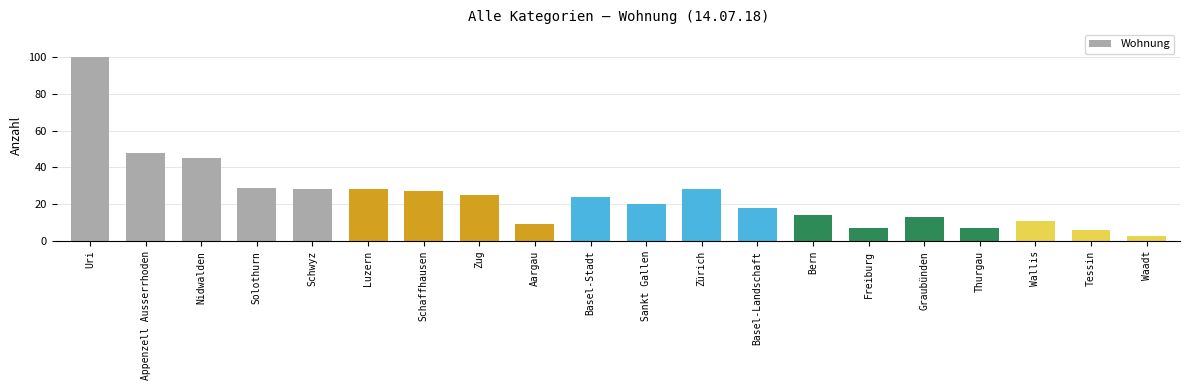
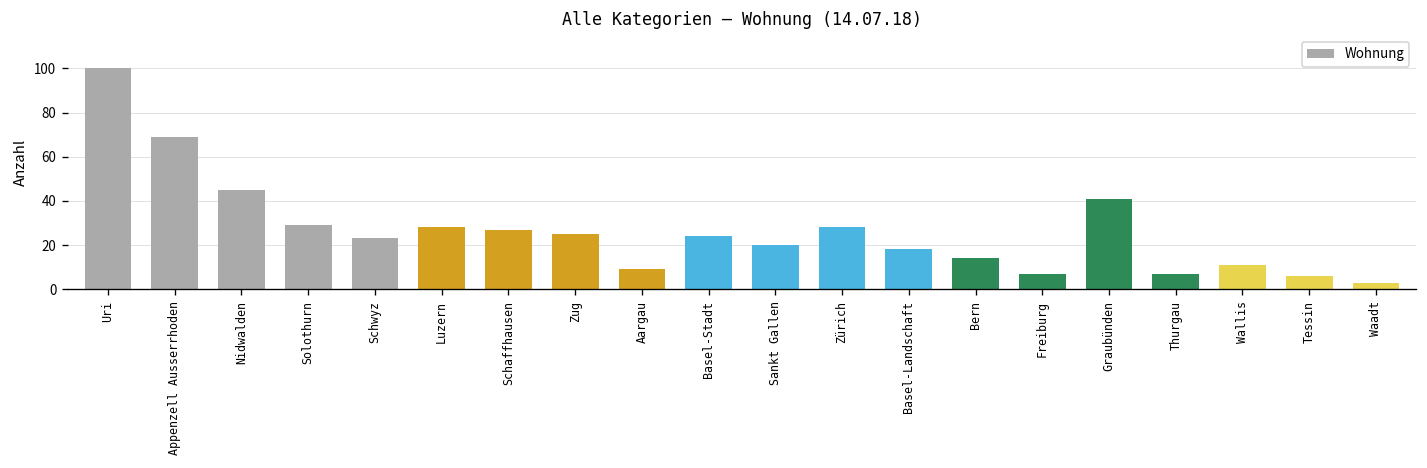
  {
    "Uri": 100,
-   "Appenzell Ausserrhoden": 48,
+   "Appenzell Ausserrhoden": 69,
    "Nidwalden": 45,
    "Solothurn": 29,
-   "Schwyz": 28,
+   "Schwyz": 23,
    "Luzern": 28,
    "Schaffhausen": 27,
    "Zug": 25,
    "Aargau": 9,
    "Basel-Stadt": 24,
    "Sankt Gallen": 20,
    "Zürich": 28,
    "Basel-Landschaft": 18,
    "Bern": 14,
    "Freiburg": 7,
-   "Graubünden": 13,
+   "Graubünden": 41,
    "Thurgau": 7,
    "Wallis": 11,
    "Tessin": 6,
    "Waadt": 3
  }
